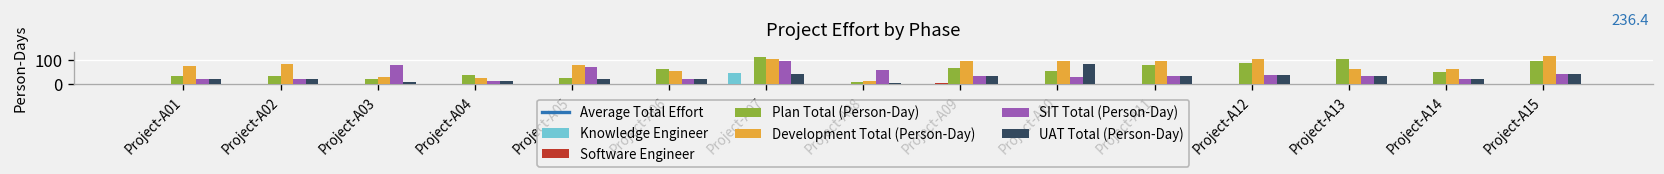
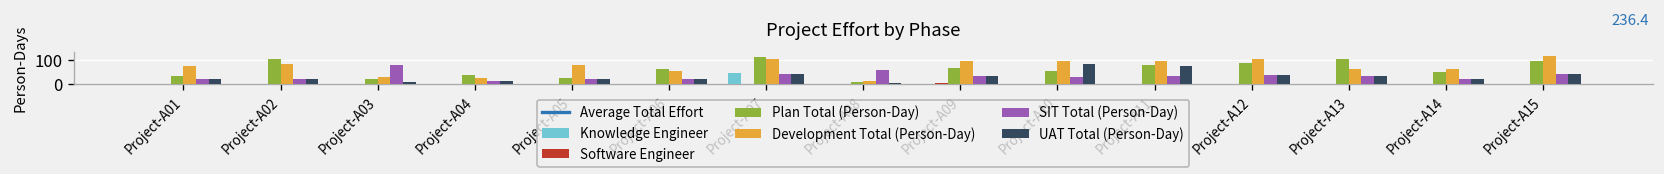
  {
    "Knowledge Engineer": {
      "Project-A07": 50
    },
    "Plan Total (Person-Day)": {
      "Project-A01": 30,
-     "Project-A02": 30,
+     "Project-A02": 110,
      "Project-A03": 20,
      "Project-A04": 40,
      "Project-A05": 30,
      "Project-A06": 60,
      "Project-A07": 110,
      "Project-A09": 70,
      "Project-A10": 60,
      "Project-A11": 80,
      "Project-A12": 90,
      "Project-A13": 110,
      "Project-A14": 50,
      "Project-A15": 100
    },
    "Development Total (Person-Day)": {
      "Project-A01": 80,
      "Project-A02": 80,
      "Project-A03": 30,
      "Project-A04": 30,
      "Project-A05": 80,
      "Project-A06": 60,
      "Project-A07": 110,
      "Project-A09": 100,
      "Project-A10": 100,
      "Project-A11": 100,
      "Project-A12": 110,
      "Project-A13": 60,
      "Project-A14": 60,
      "Project-A15": 120
    },
    "SIT Total (Person-Day)": {
      "Project-A01": 20,
      "Project-A02": 20,
      "Project-A03": 80,
      "Project-A04": 10,
-     "Project-A05": 70,
+     "Project-A05": 20,
      "Project-A06": 20,
-     "Project-A07": 100,
+     "Project-A07": 40,
      "Project-A08": 60,
      "Project-A09": 30,
      "Project-A10": 30,
      "Project-A11": 30,
      "Project-A12": 40,
      "Project-A13": 30,
      "Project-A14": 20,
      "Project-A15": 40
    },
    "UAT Total (Person-Day)": {
      "Project-A01": 20,
      "Project-A02": 20,
      "Project-A04": 10,
      "Project-A05": 20,
      "Project-A06": 20,
      "Project-A07": 40,
      "Project-A09": 30,
      "Project-A10": 80,
-     "Project-A11": 30,
+     "Project-A11": 70,
      "Project-A12": 40,
      "Project-A13": 30,
      "Project-A14": 20,
      "Project-A15": 40
    }
  }
